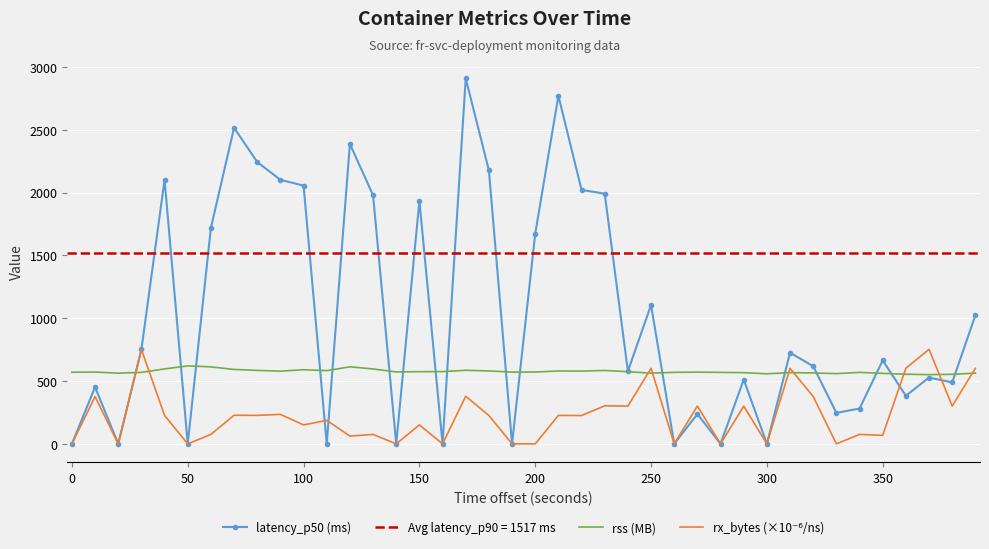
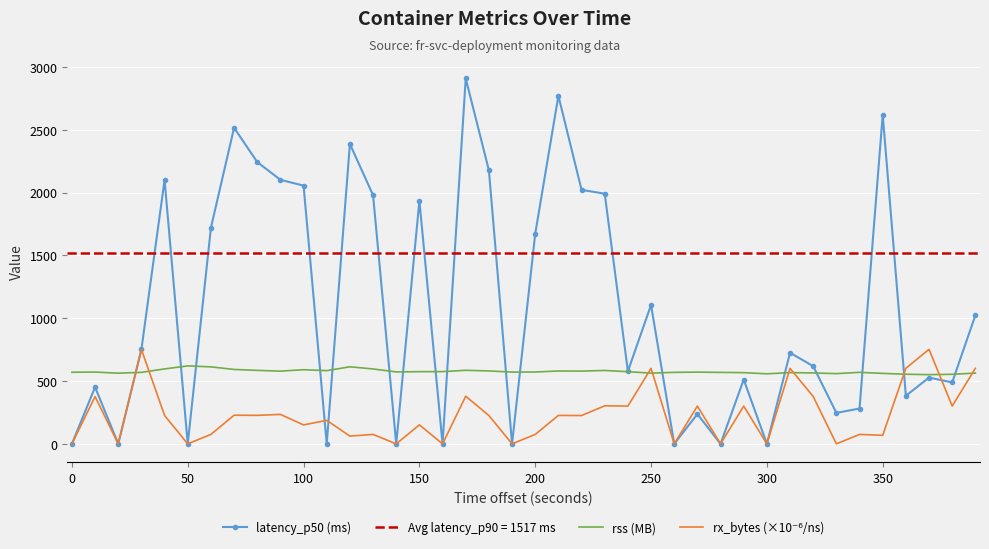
  {
    "latency_p50 (ms)": {
      "100": 2060,
      "150": 1930,
      "200": 1670,
      "250": 1110,
-     "350": 660
+     "350": 2620
    },
    "rss (MB)": {
      "0": 570,
      "50": 620,
      "100": 590,
      "150": 570,
      "200": 570,
      "250": 560,
      "300": 560,
      "350": 560
    },
    "rx_bytes (×10⁻⁶/ns)": {
      "100": 150,
      "150": 150,
-     "200": 0,
+     "200": 80,
      "250": 600,
      "350": 70
    }
  }
